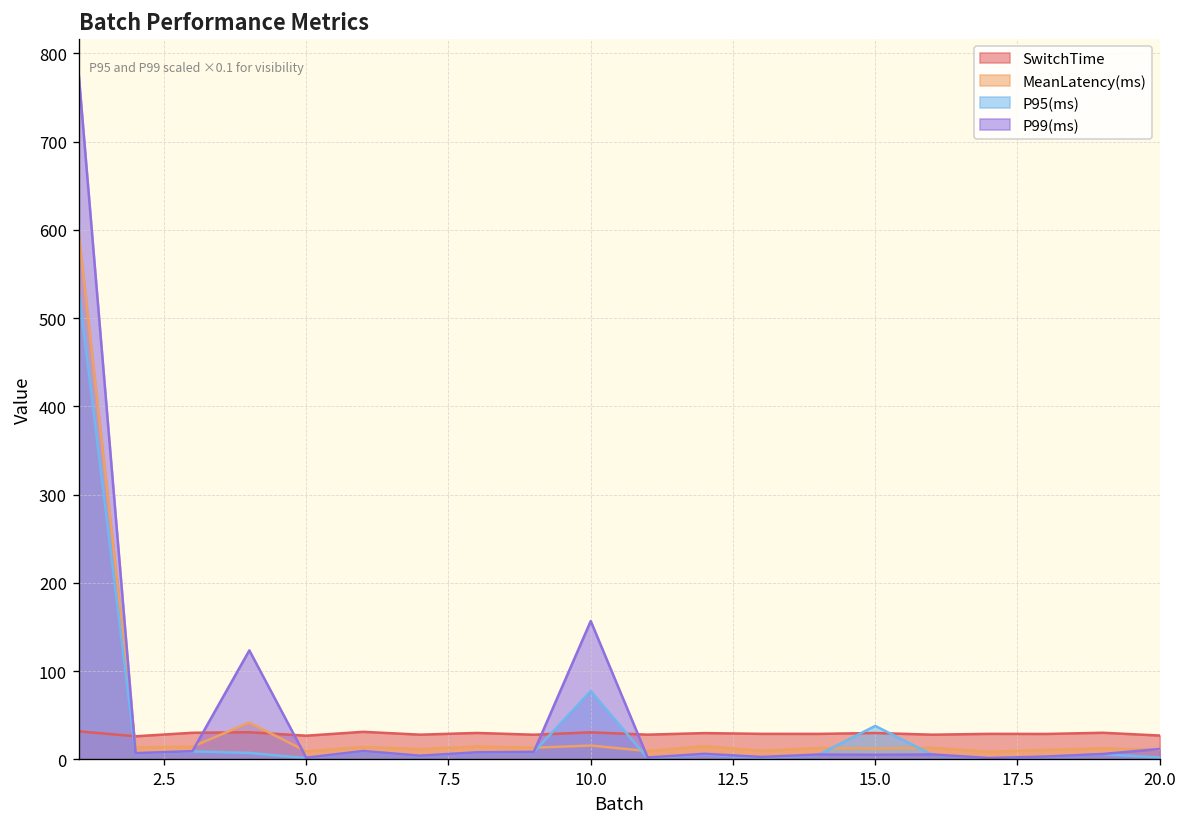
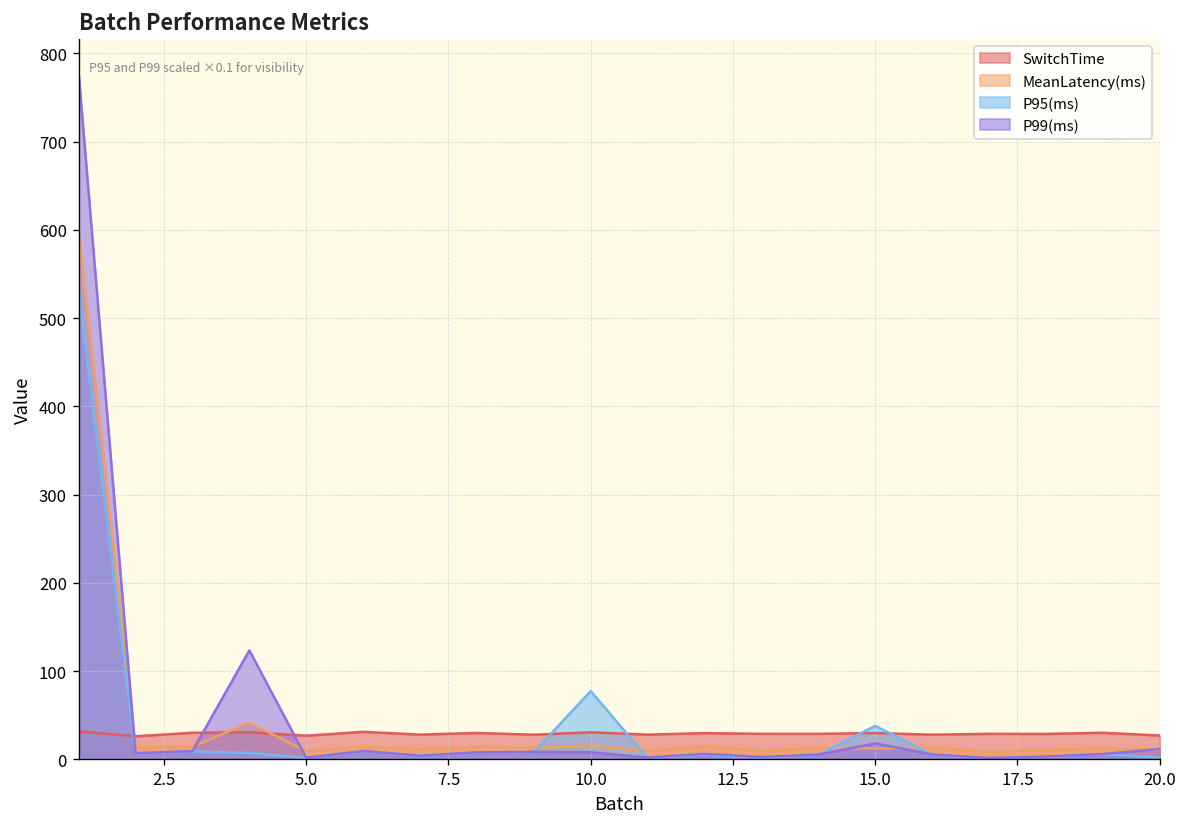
  {
    "P95(ms)": {
      "10.0": 80,
      "15.0": 40,
      "20.0": 0
    },
    "P99(ms)": {
-     "10.0": 160,
-     "15.0": 10
+     "10.0": 10,
+     "15.0": 20
    }
  }
